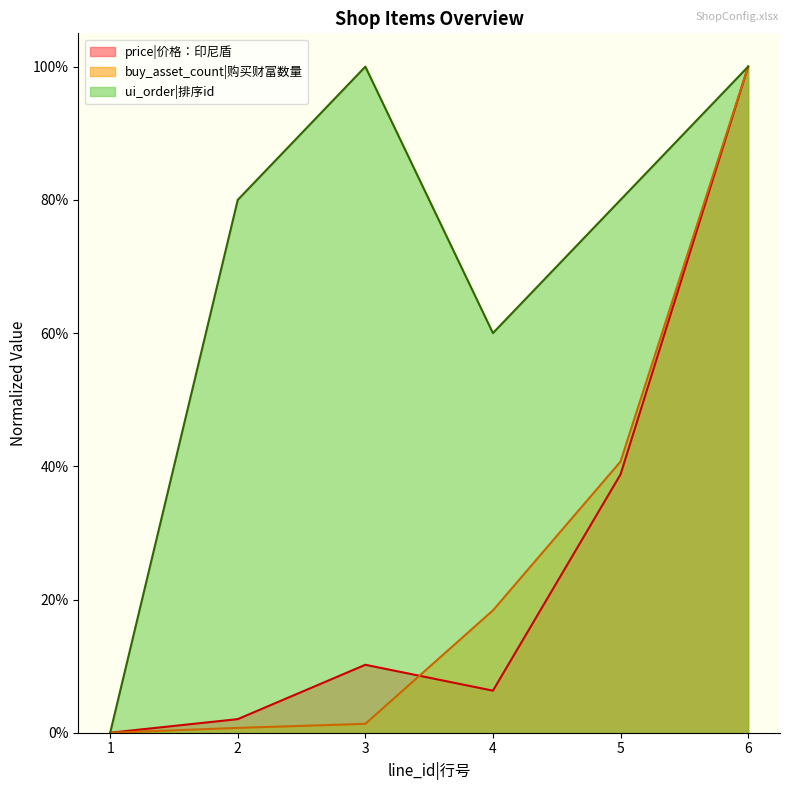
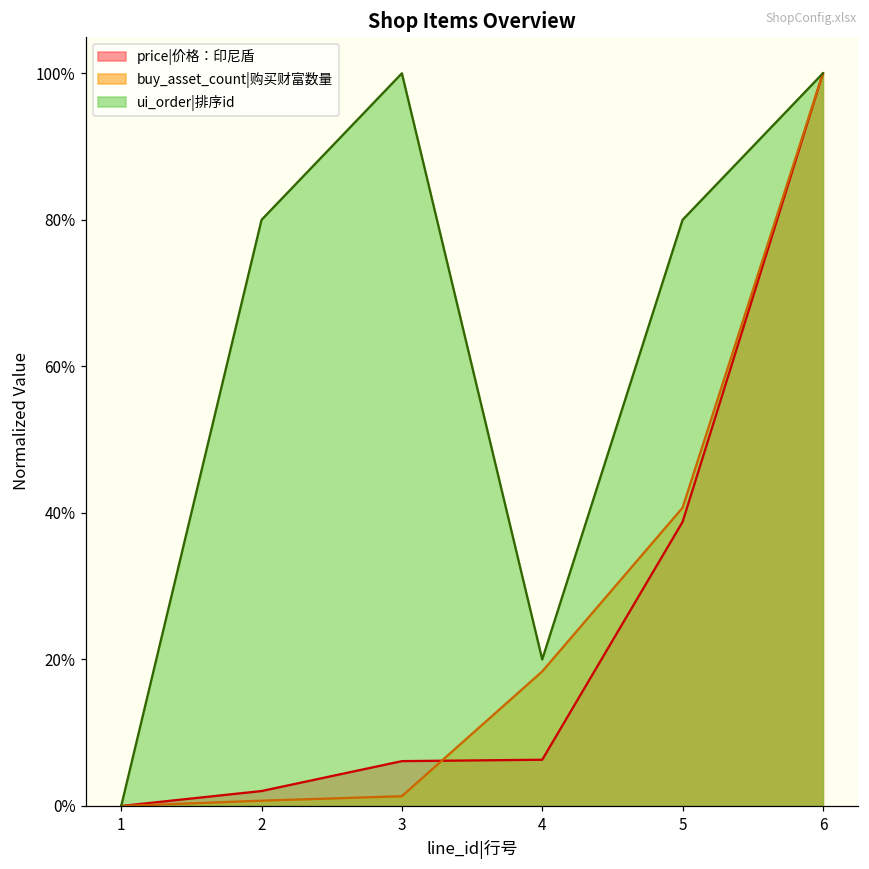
  {
    "price|价格：印尼盾": {
      "2": "2%",
-     "3": "10%",
+     "3": "6%",
      "4": "6%",
      "5": "39%"
    },
    "buy_asset_count|购买财富数量": {
      "2": "1%",
      "3": "1%",
      "4": "18%",
      "5": "41%"
    },
    "ui_order|排序id": {
      "2": "80%",
      "3": "100%",
-     "4": "60%",
+     "4": "20%",
      "5": "80%"
    }
  }
